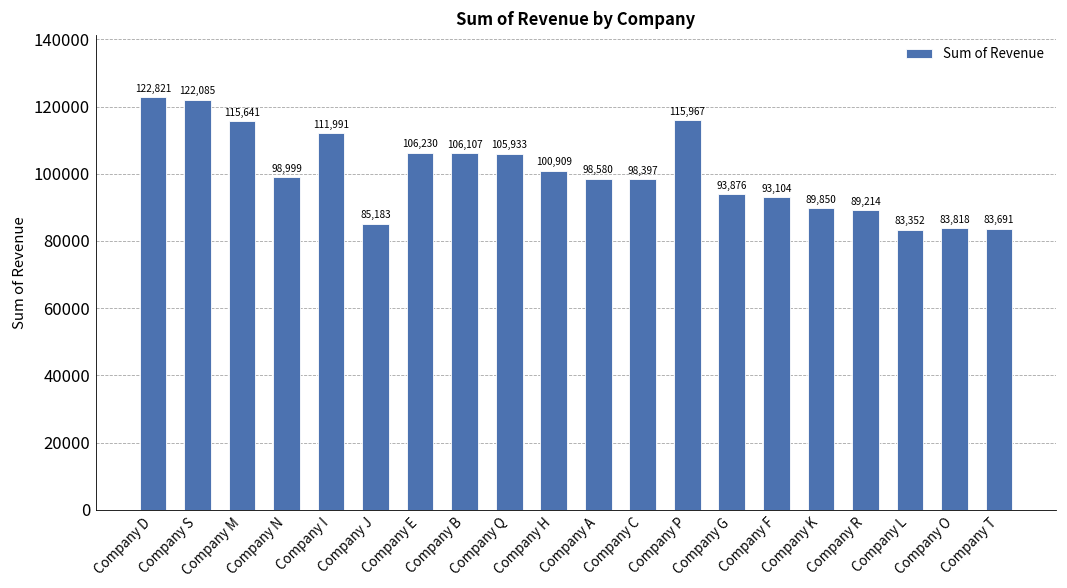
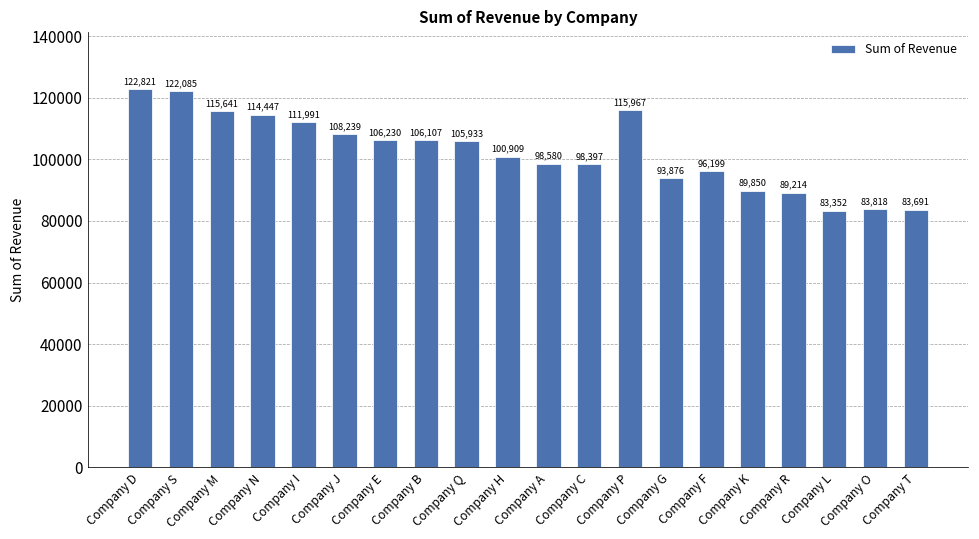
  {
    "Company D": "122,821",
    "Company S": "122,085",
    "Company M": "115,641",
-   "Company N": "98,999",
+   "Company N": "114,447",
    "Company I": "111,991",
-   "Company J": "85,183",
+   "Company J": "108,239",
    "Company E": "106,230",
    "Company B": "106,107",
    "Company Q": "105,933",
    "Company H": "100,909",
    "Company A": "98,580",
    "Company C": "98,397",
    "Company P": "115,967",
    "Company G": "93,876",
-   "Company F": "93,104",
+   "Company F": "96,199",
    "Company K": "89,850",
    "Company R": "89,214",
    "Company L": "83,352",
    "Company O": "83,818",
    "Company T": "83,691"
  }
